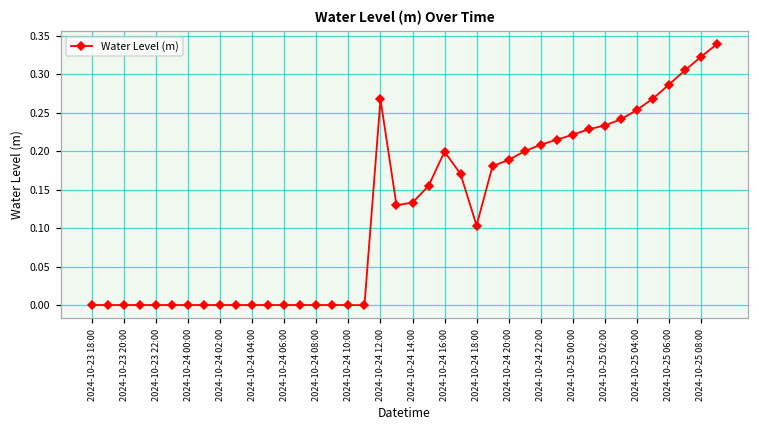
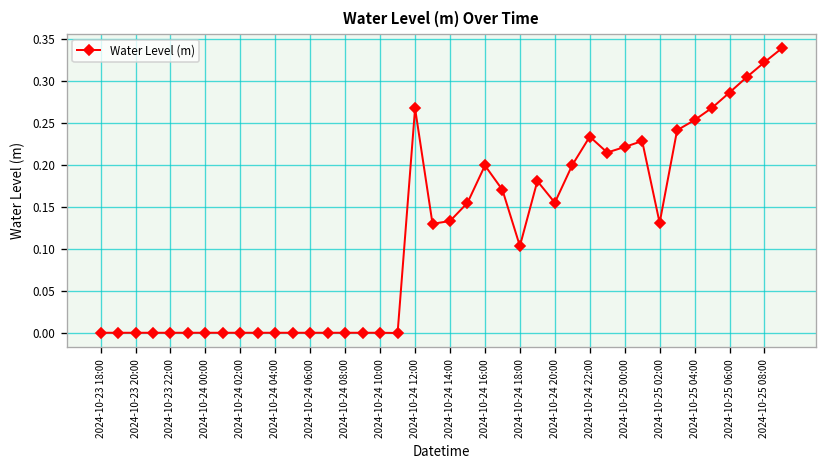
  {
    "2024-10-23 18:00": 0.00,
    "2024-10-23 20:00": 0.00,
    "2024-10-23 22:00": 0.00,
    "2024-10-24 00:00": 0.00,
    "2024-10-24 02:00": 0.00,
    "2024-10-24 04:00": 0.00,
    "2024-10-24 06:00": 0.00,
    "2024-10-24 08:00": 0.00,
    "2024-10-24 10:00": 0.00,
    "2024-10-24 12:00": 0.27,
    "2024-10-24 14:00": 0.13,
    "2024-10-24 16:00": 0.20,
    "2024-10-24 18:00": 0.10,
-   "2024-10-24 20:00": 0.19,
-   "2024-10-24 22:00": 0.21,
+   "2024-10-24 20:00": 0.15,
+   "2024-10-24 22:00": 0.23,
    "2024-10-25 00:00": 0.22,
-   "2024-10-25 02:00": 0.23,
+   "2024-10-25 02:00": 0.13,
    "2024-10-25 04:00": 0.25,
    "2024-10-25 06:00": 0.29,
    "2024-10-25 08:00": 0.32
  }
